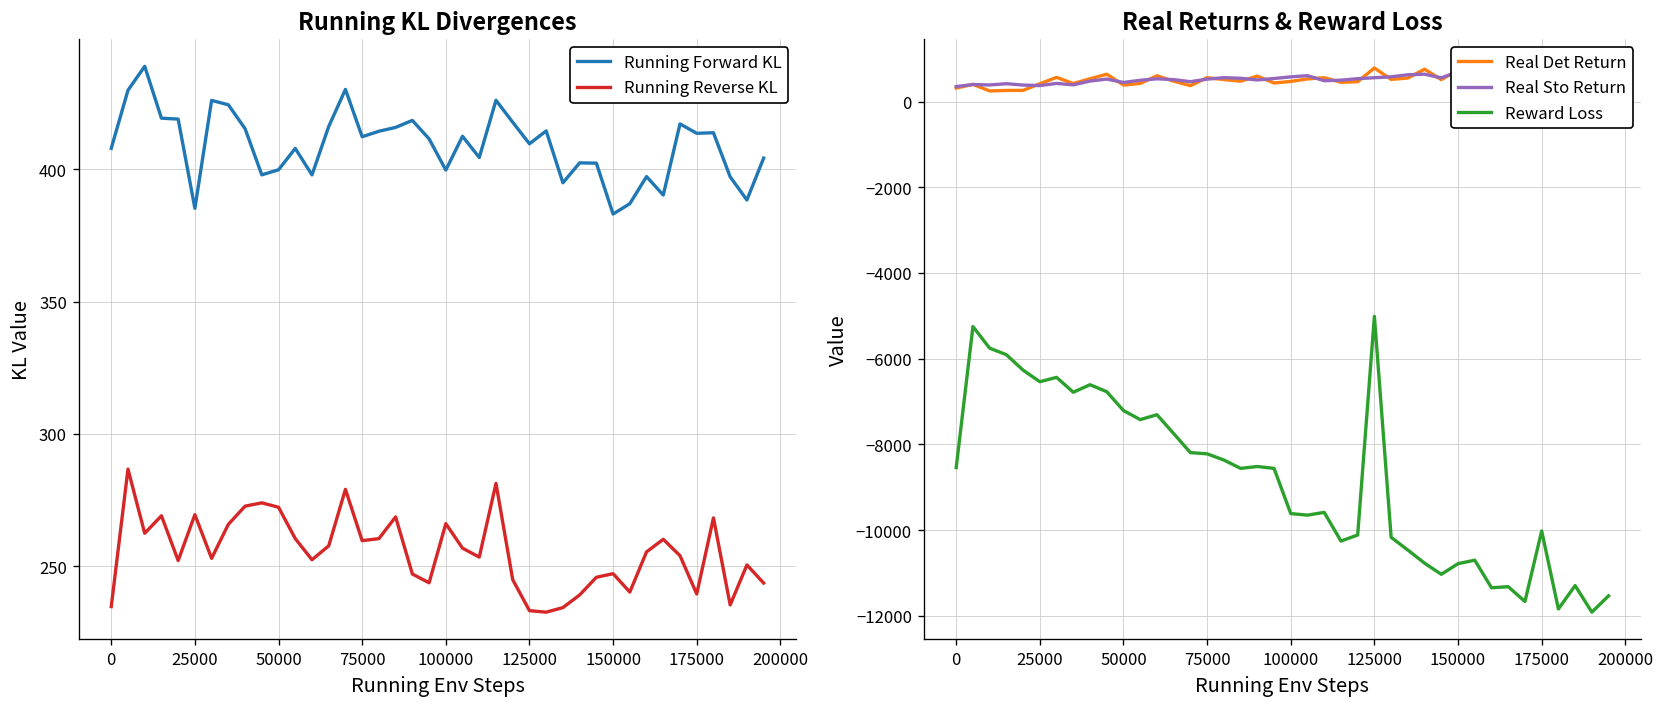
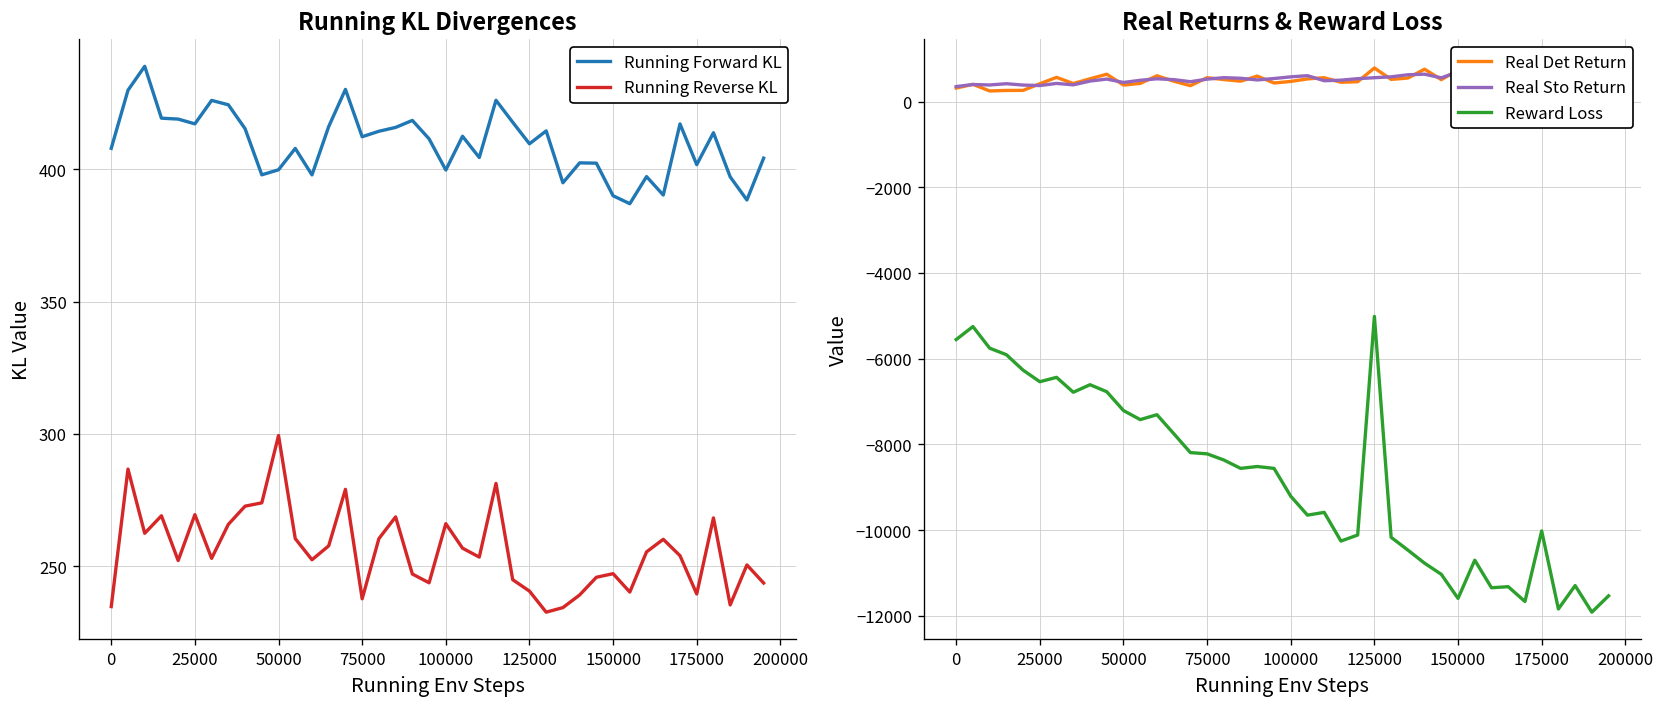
  {
    "Running KL Divergences": {
      "Running Forward KL": {
        "0": 408,
-       "25000": 385,
+       "25000": 417,
        "50000": 400,
        "75000": 412,
        "100000": 400,
        "125000": 410,
-       "150000": 383,
-       "175000": 414
+       "150000": 390,
+       "175000": 402
      },
      "Running Reverse KL": {
        "0": 235,
        "25000": 269,
-       "50000": 272,
-       "75000": 260,
+       "50000": 299,
+       "75000": 238,
        "100000": 266,
-       "125000": 233,
+       "125000": 241,
        "150000": 247,
        "175000": 240
      }
    },
    "Real Returns & Reward Loss": {
      "Real Det Return": {
        "100000": 500,
        "125000": 800
      },
      "Real Sto Return": {
        "100000": 600,
        "125000": 600
      },
      "Reward Loss": {
-       "0": -8500,
+       "0": -5600,
        "25000": -6500,
        "50000": -7200,
        "75000": -8200,
-       "100000": -9600,
+       "100000": -9200,
        "125000": -5000,
-       "150000": -10800,
+       "150000": -11600,
        "175000": -10000
      }
    }
  }
